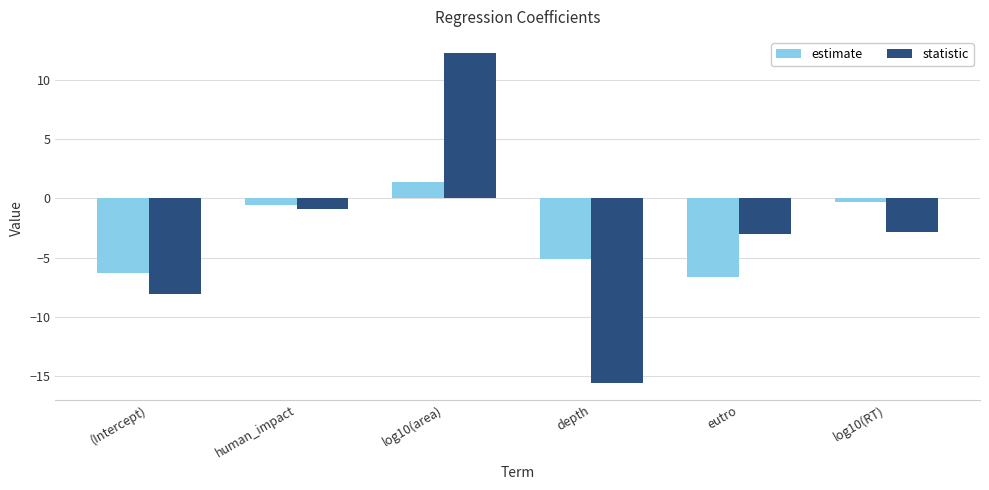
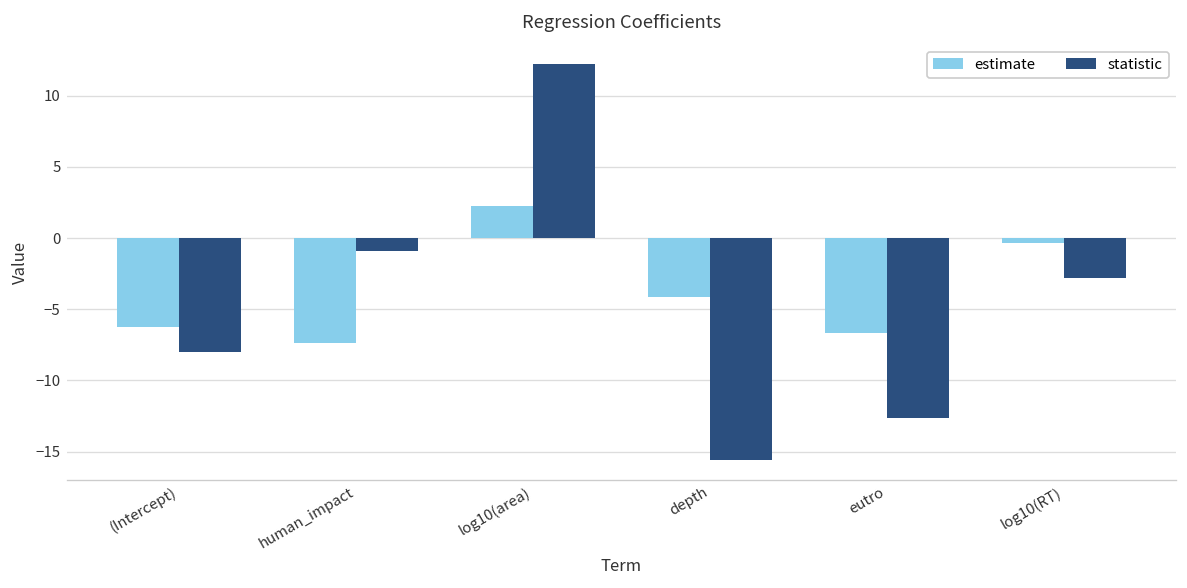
  {
    "estimate": {
      "(Intercept)": -6.2,
-     "human_impact": -0.5,
-     "log10(area)": 1.4,
-     "depth": -5.1,
+     "human_impact": -7.4,
+     "log10(area)": 2.3,
+     "depth": -4.1,
      "eutro": -6.6,
      "log10(RT)": -0.3
    },
    "statistic": {
      "(Intercept)": -8.0,
      "human_impact": -0.9,
      "log10(area)": 12.2,
      "depth": -15.6,
-     "eutro": -3.0,
+     "eutro": -12.6,
      "log10(RT)": -2.8
    }
  }
